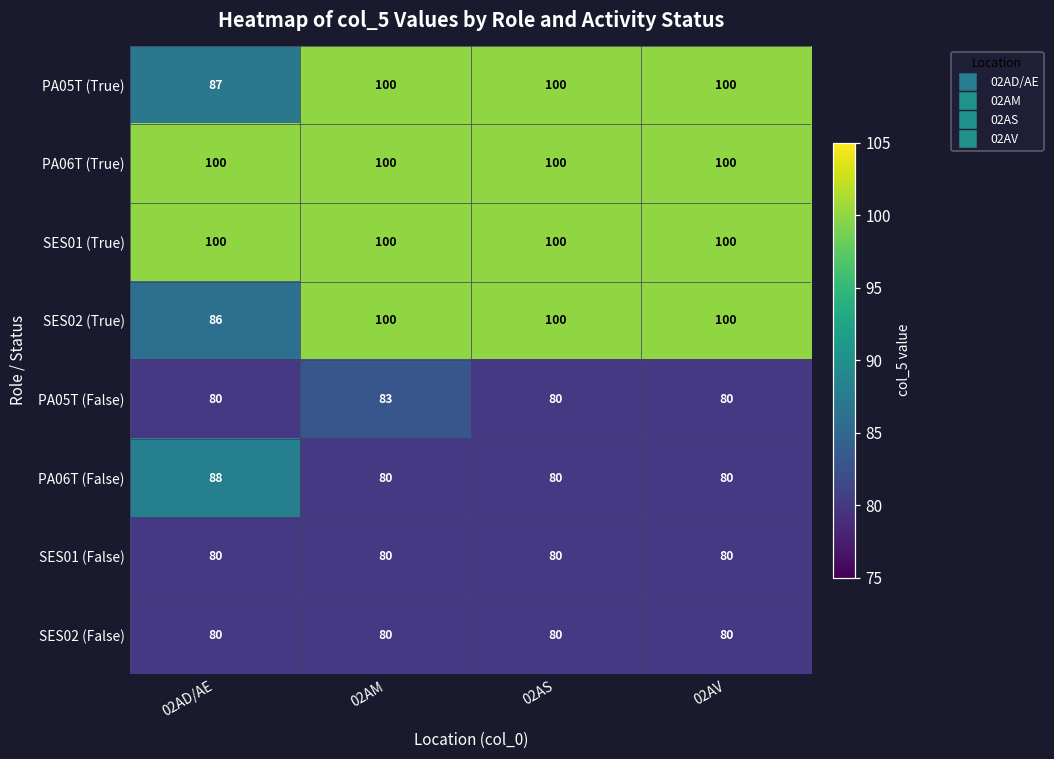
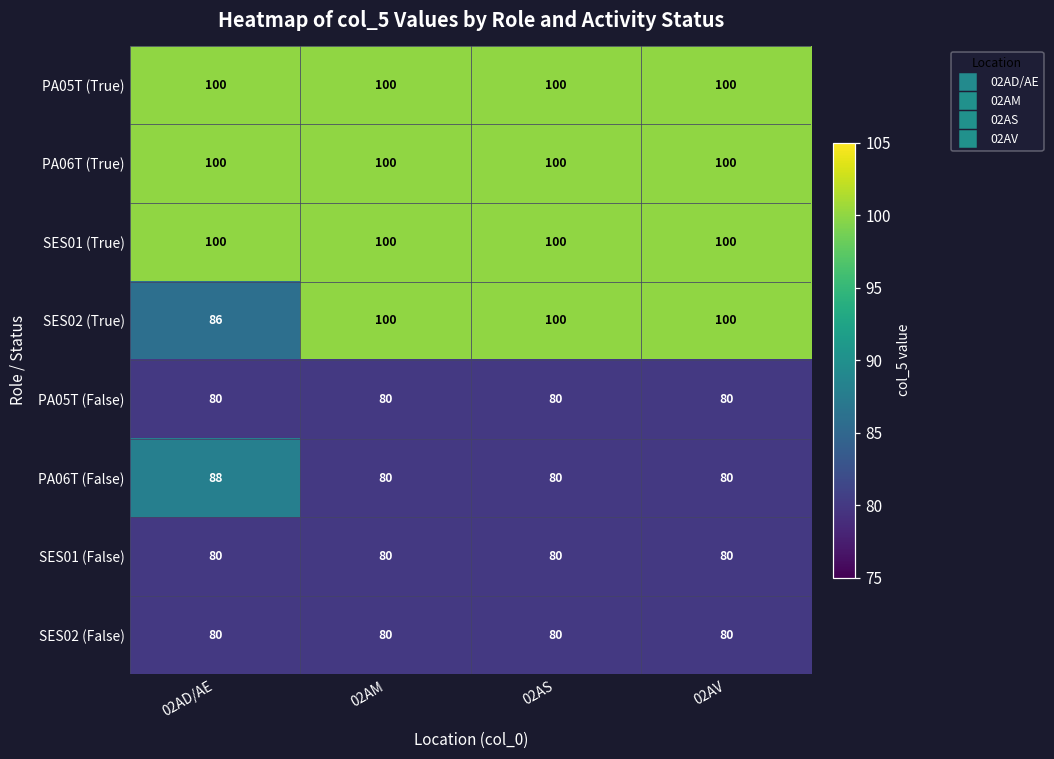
  {
    "PA05T (True)": {
-     "02AD/AE": 87,
+     "02AD/AE": 100,
      "02AM": 100,
      "02AS": 100,
      "02AV": 100
    },
    "PA06T (True)": {
      "02AD/AE": 100,
      "02AM": 100,
      "02AS": 100,
      "02AV": 100
    },
    "SES01 (True)": {
      "02AD/AE": 100,
      "02AM": 100,
      "02AS": 100,
      "02AV": 100
    },
    "SES02 (True)": {
      "02AD/AE": 86,
      "02AM": 100,
      "02AS": 100,
      "02AV": 100
    },
    "PA05T (False)": {
      "02AD/AE": 80,
-     "02AM": 83,
+     "02AM": 80,
      "02AS": 80,
      "02AV": 80
    },
    "PA06T (False)": {
      "02AD/AE": 88,
      "02AM": 80,
      "02AS": 80,
      "02AV": 80
    },
    "SES01 (False)": {
      "02AD/AE": 80,
      "02AM": 80,
      "02AS": 80,
      "02AV": 80
    },
    "SES02 (False)": {
      "02AD/AE": 80,
      "02AM": 80,
      "02AS": 80,
      "02AV": 80
    }
  }
